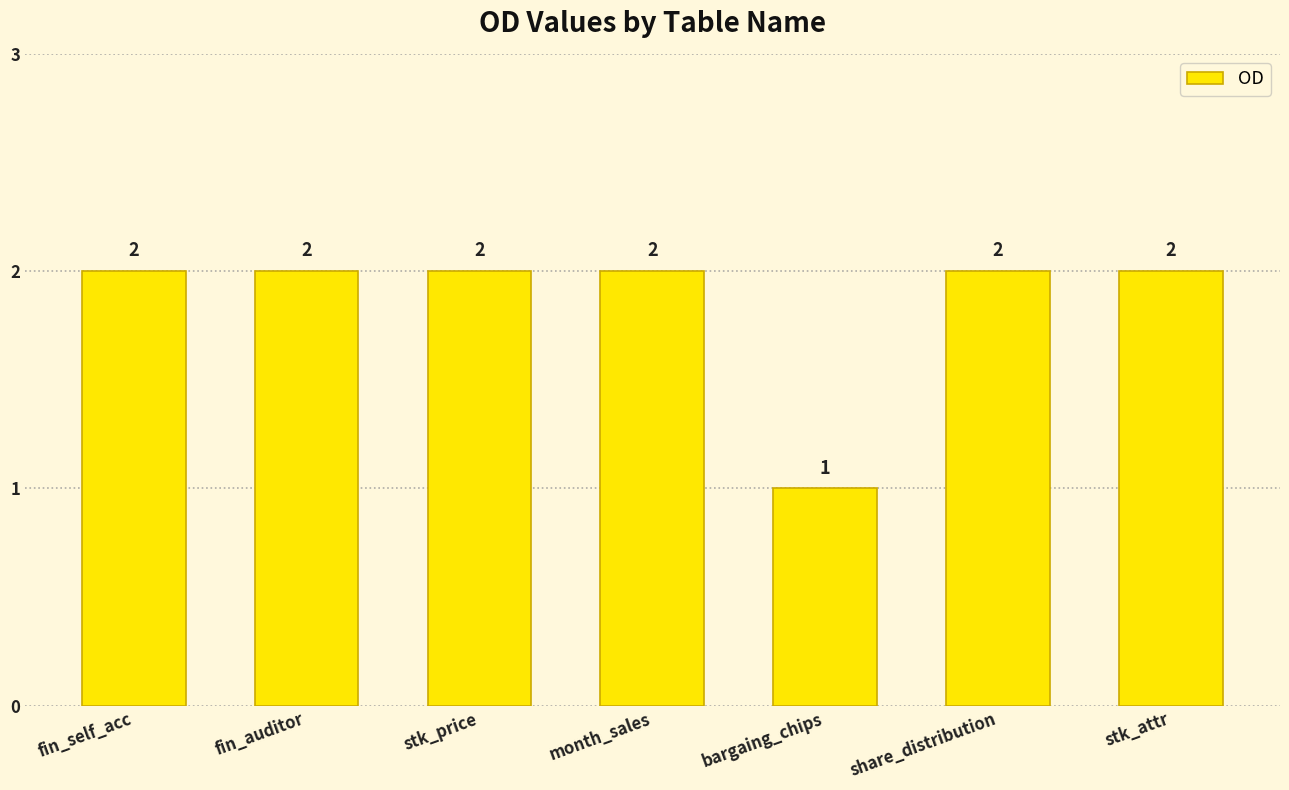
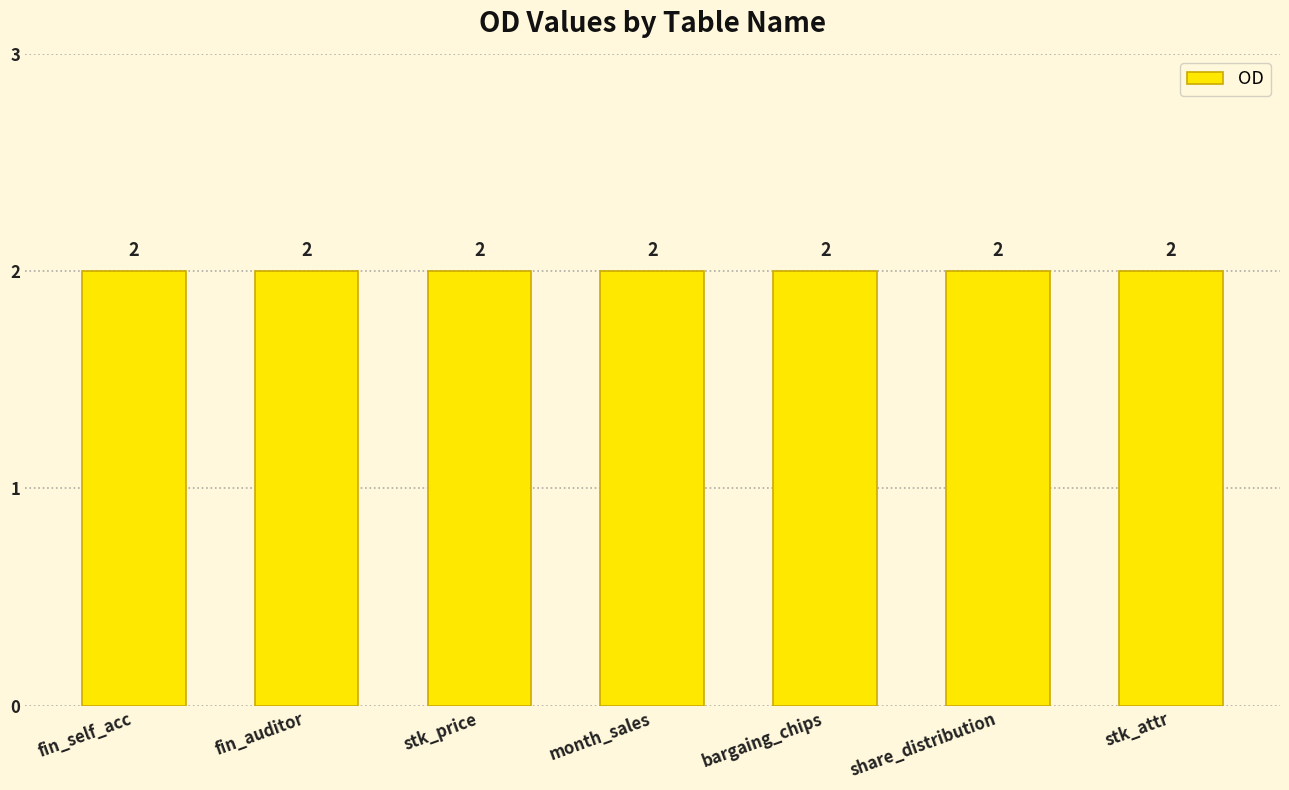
  {
    "fin_self_acc": 2,
    "fin_auditor": 2,
    "stk_price": 2,
    "month_sales": 2,
-   "bargaing_chips": 1,
+   "bargaing_chips": 2,
    "share_distribution": 2,
    "stk_attr": 2
  }
